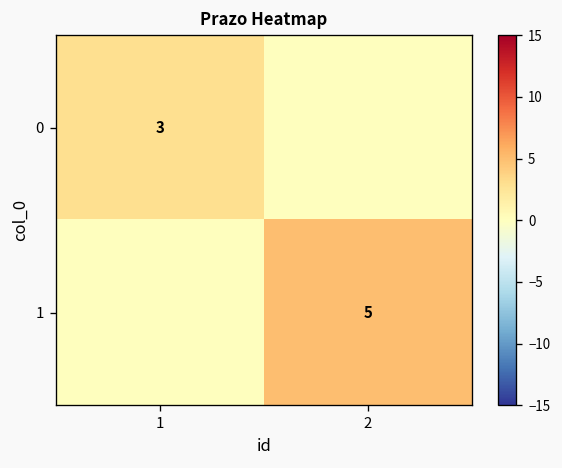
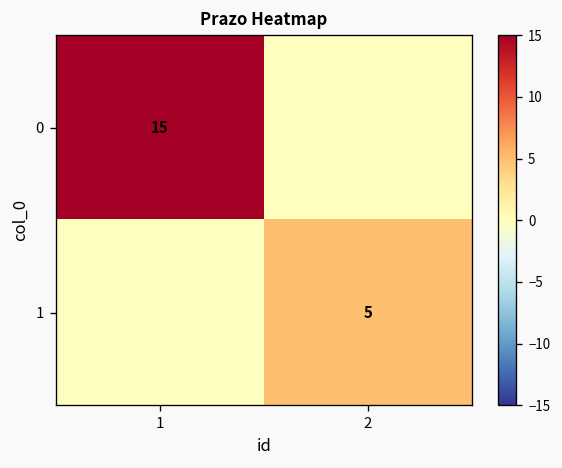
  {
    "0": {
-     "1": 3
+     "1": 15
    },
    "1": {
      "2": 5
    }
  }
